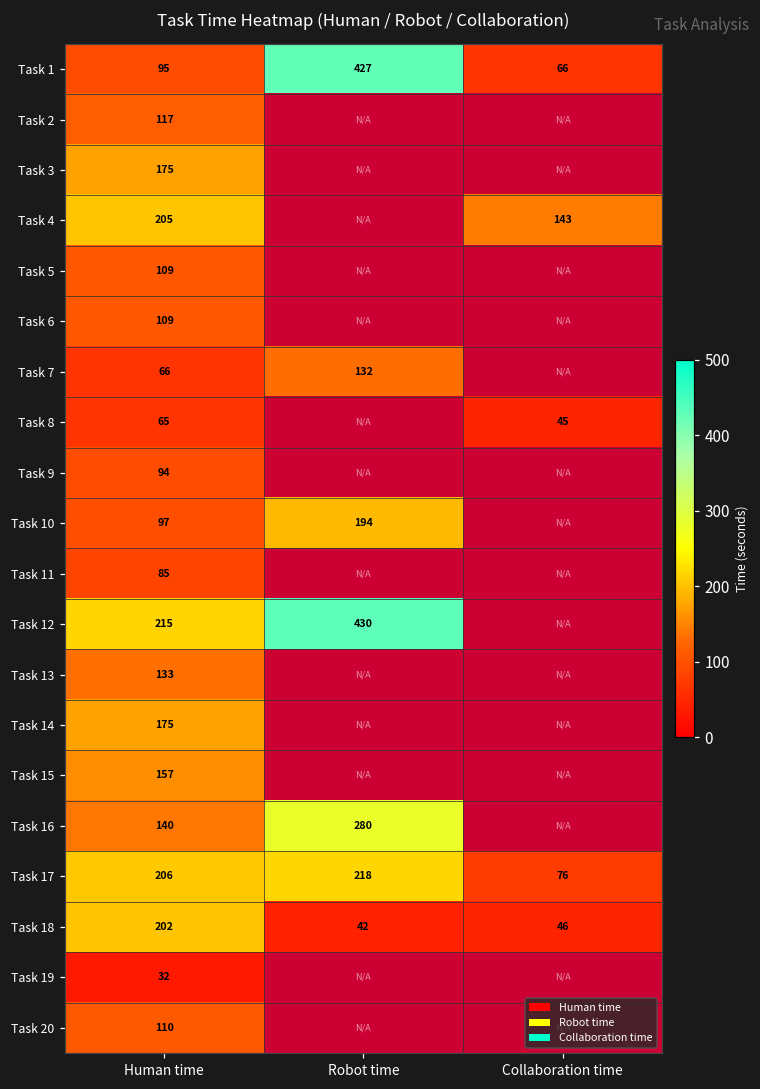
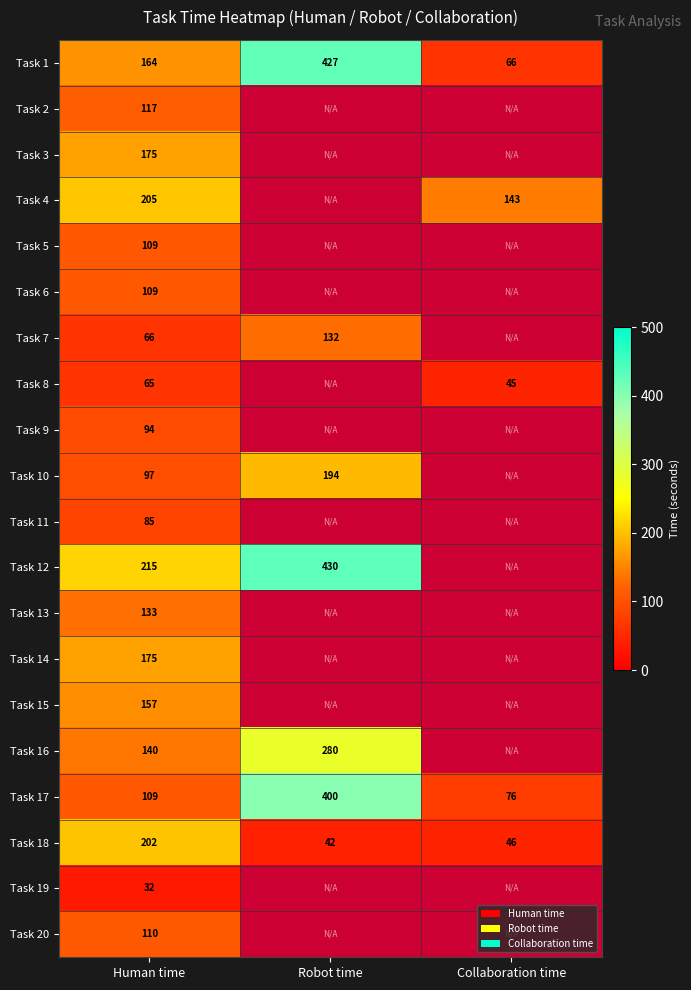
  {
    "Task 1": {
-     "Human time": 95,
+     "Human time": 164,
      "Robot time": 427,
      "Collaboration time": 66
    },
    "Task 2": {
      "Human time": 117
    },
    "Task 3": {
      "Human time": 175
    },
    "Task 4": {
      "Human time": 205,
      "Collaboration time": 143
    },
    "Task 5": {
      "Human time": 109
    },
    "Task 6": {
      "Human time": 109
    },
    "Task 7": {
      "Human time": 66,
      "Robot time": 132
    },
    "Task 8": {
      "Human time": 65,
      "Collaboration time": 45
    },
    "Task 9": {
      "Human time": 94
    },
    "Task 10": {
      "Human time": 97,
      "Robot time": 194
    },
    "Task 11": {
      "Human time": 85
    },
    "Task 12": {
      "Human time": 215,
      "Robot time": 430
    },
    "Task 13": {
      "Human time": 133
    },
    "Task 14": {
      "Human time": 175
    },
    "Task 15": {
      "Human time": 157
    },
    "Task 16": {
      "Human time": 140,
      "Robot time": 280
    },
    "Task 17": {
-     "Human time": 206,
-     "Robot time": 218,
+     "Human time": 109,
+     "Robot time": 400,
      "Collaboration time": 76
    },
    "Task 18": {
      "Human time": 202,
      "Robot time": 42,
      "Collaboration time": 46
    },
    "Task 19": {
      "Human time": 32
    },
    "Task 20": {
      "Human time": 110
    }
  }
